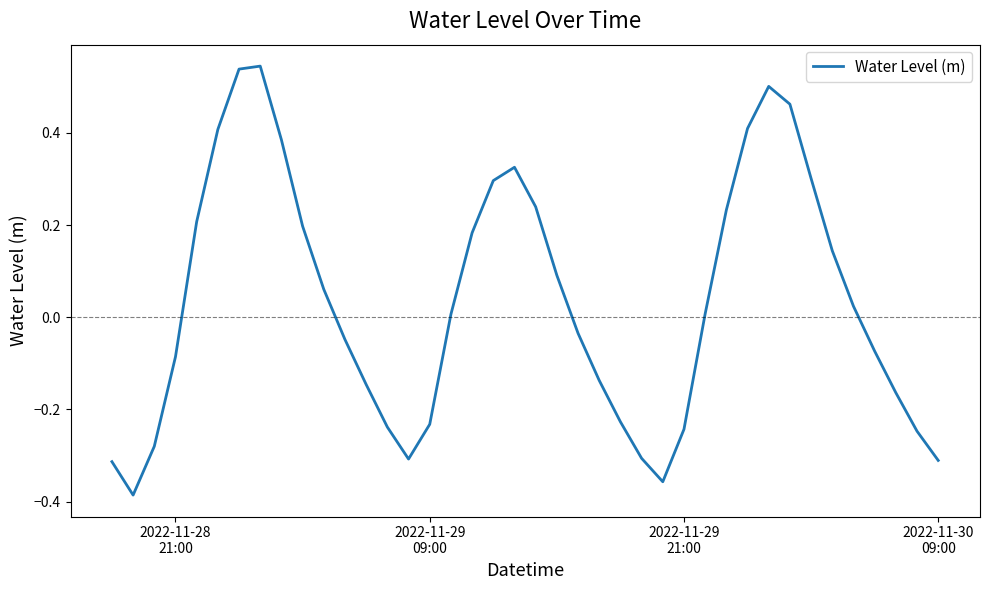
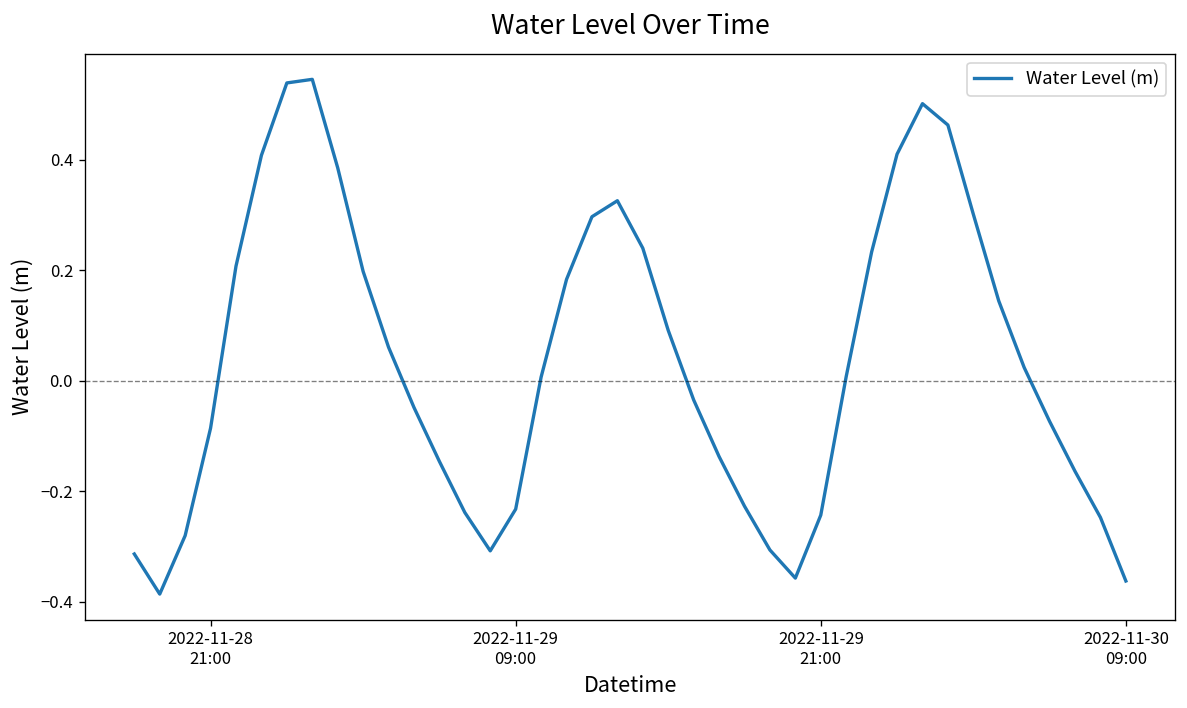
  {
    "2022-11-28 21:00": -0.09,
    "2022-11-29 09:00": -0.23,
    "2022-11-29 21:00": -0.24,
-   "2022-11-30 09:00": -0.31
+   "2022-11-30 09:00": -0.36
  }
